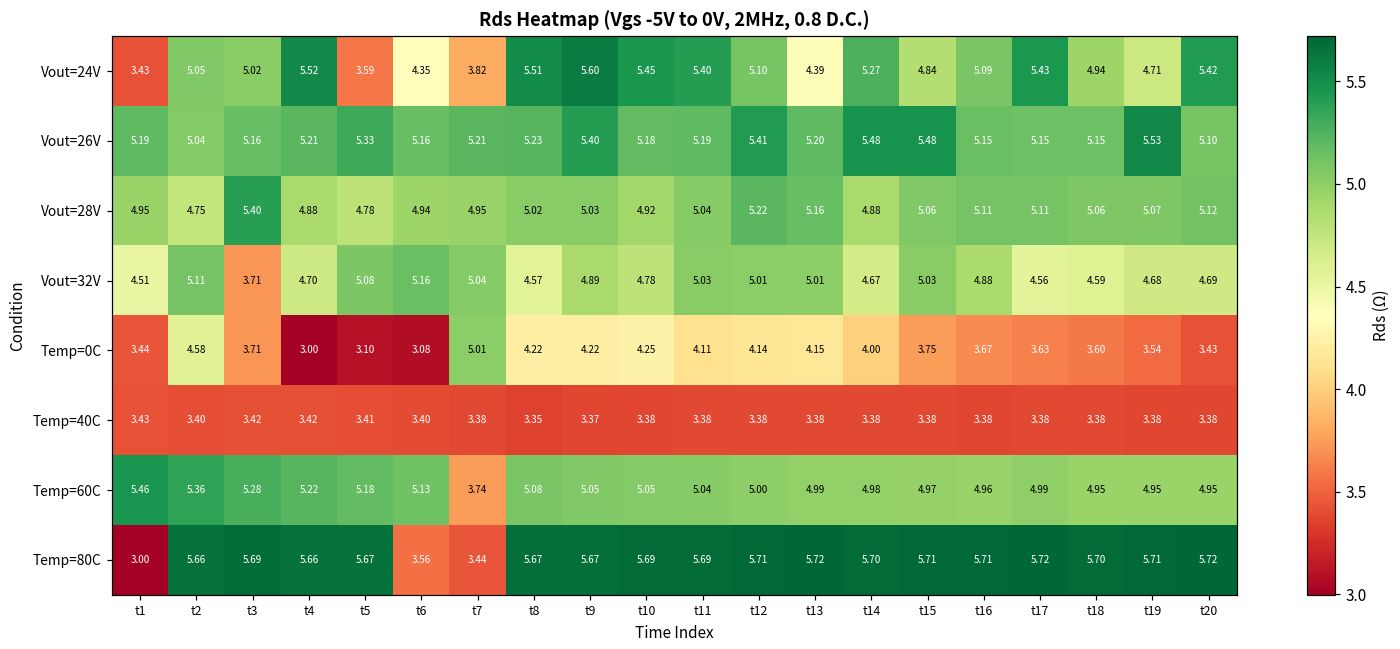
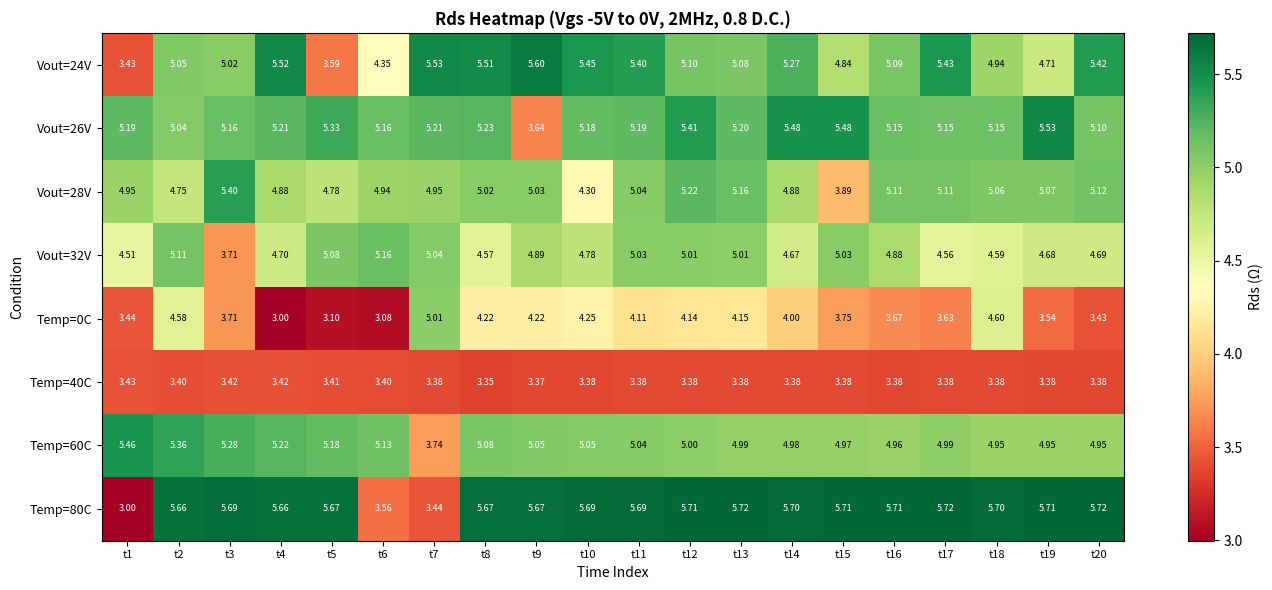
  {
    "Vout=24V": {
      "t1": 3.43,
      "t2": 5.05,
      "t3": 5.02,
      "t4": 5.52,
      "t5": 3.59,
      "t6": 4.35,
-     "t7": 3.82,
+     "t7": 5.53,
      "t8": 5.51,
      "t9": 5.60,
      "t10": 5.45,
      "t11": 5.40,
      "t12": 5.10,
-     "t13": 4.39,
+     "t13": 5.08,
      "t14": 5.27,
      "t15": 4.84,
      "t16": 5.09,
      "t17": 5.43,
      "t18": 4.94,
      "t19": 4.71,
      "t20": 5.42
    },
    "Vout=26V": {
      "t1": 5.19,
      "t2": 5.04,
      "t3": 5.16,
      "t4": 5.21,
      "t5": 5.33,
      "t6": 5.16,
      "t7": 5.21,
      "t8": 5.23,
-     "t9": 5.40,
+     "t9": 3.64,
      "t10": 5.18,
      "t11": 5.19,
      "t12": 5.41,
      "t13": 5.20,
      "t14": 5.48,
      "t15": 5.48,
      "t16": 5.15,
      "t17": 5.15,
      "t18": 5.15,
      "t19": 5.53,
      "t20": 5.10
    },
    "Vout=28V": {
      "t1": 4.95,
      "t2": 4.75,
      "t3": 5.40,
      "t4": 4.88,
      "t5": 4.78,
      "t6": 4.94,
      "t7": 4.95,
      "t8": 5.02,
      "t9": 5.03,
-     "t10": 4.92,
+     "t10": 4.30,
      "t11": 5.04,
      "t12": 5.22,
      "t13": 5.16,
      "t14": 4.88,
-     "t15": 5.06,
+     "t15": 3.89,
      "t16": 5.11,
      "t17": 5.11,
      "t18": 5.06,
      "t19": 5.07,
      "t20": 5.12
    },
    "Vout=32V": {
      "t1": 4.51,
      "t2": 5.11,
      "t3": 3.71,
      "t4": 4.70,
      "t5": 5.08,
      "t6": 5.16,
      "t7": 5.04,
      "t8": 4.57,
      "t9": 4.89,
      "t10": 4.78,
      "t11": 5.03,
      "t12": 5.01,
      "t13": 5.01,
      "t14": 4.67,
      "t15": 5.03,
      "t16": 4.88,
      "t17": 4.56,
      "t18": 4.59,
      "t19": 4.68,
      "t20": 4.69
    },
    "Temp=0C": {
      "t1": 3.44,
      "t2": 4.58,
      "t3": 3.71,
      "t4": 3.00,
      "t5": 3.10,
      "t6": 3.08,
      "t7": 5.01,
      "t8": 4.22,
      "t9": 4.22,
      "t10": 4.25,
      "t11": 4.11,
      "t12": 4.14,
      "t13": 4.15,
      "t14": 4.00,
      "t15": 3.75,
      "t16": 3.67,
      "t17": 3.63,
-     "t18": 3.60,
+     "t18": 4.60,
      "t19": 3.54,
      "t20": 3.43
    },
    "Temp=40C": {
      "t1": 3.43,
      "t2": 3.40,
      "t3": 3.42,
      "t4": 3.42,
      "t5": 3.41,
      "t6": 3.40,
      "t7": 3.38,
      "t8": 3.35,
      "t9": 3.37,
      "t10": 3.38,
      "t11": 3.38,
      "t12": 3.38,
      "t13": 3.38,
      "t14": 3.38,
      "t15": 3.38,
      "t16": 3.38,
      "t17": 3.38,
      "t18": 3.38,
      "t19": 3.38,
      "t20": 3.38
    },
    "Temp=60C": {
      "t1": 5.46,
      "t2": 5.36,
      "t3": 5.28,
      "t4": 5.22,
      "t5": 5.18,
      "t6": 5.13,
      "t7": 3.74,
      "t8": 5.08,
      "t9": 5.05,
      "t10": 5.05,
      "t11": 5.04,
      "t12": 5.00,
      "t13": 4.99,
      "t14": 4.98,
      "t15": 4.97,
      "t16": 4.96,
      "t17": 4.99,
      "t18": 4.95,
      "t19": 4.95,
      "t20": 4.95
    },
    "Temp=80C": {
      "t1": 3.00,
      "t2": 5.66,
      "t3": 5.69,
      "t4": 5.66,
      "t5": 5.67,
      "t6": 3.56,
      "t7": 3.44,
      "t8": 5.67,
      "t9": 5.67,
      "t10": 5.69,
      "t11": 5.69,
      "t12": 5.71,
      "t13": 5.72,
      "t14": 5.70,
      "t15": 5.71,
      "t16": 5.71,
      "t17": 5.72,
      "t18": 5.70,
      "t19": 5.71,
      "t20": 5.72
    }
  }
